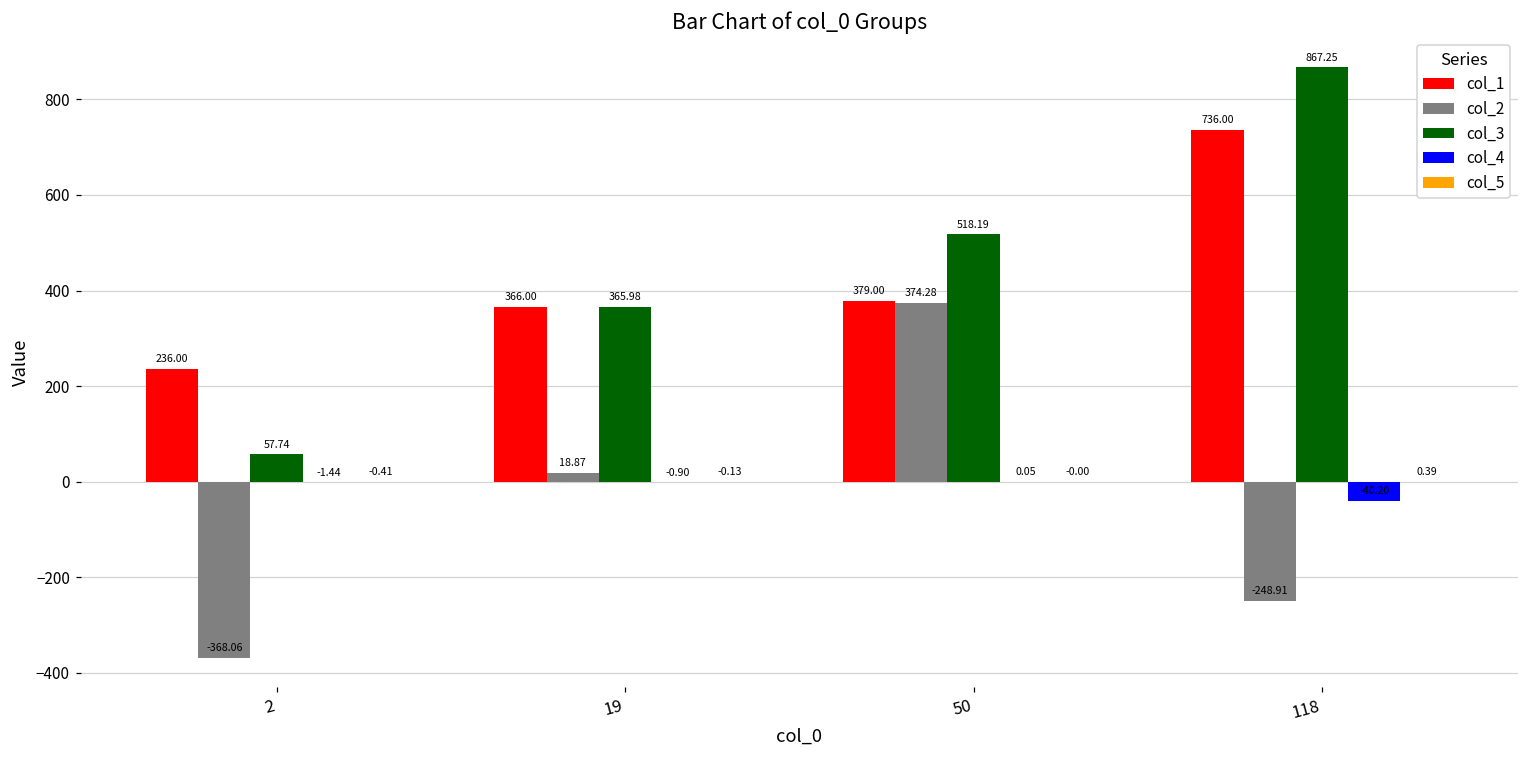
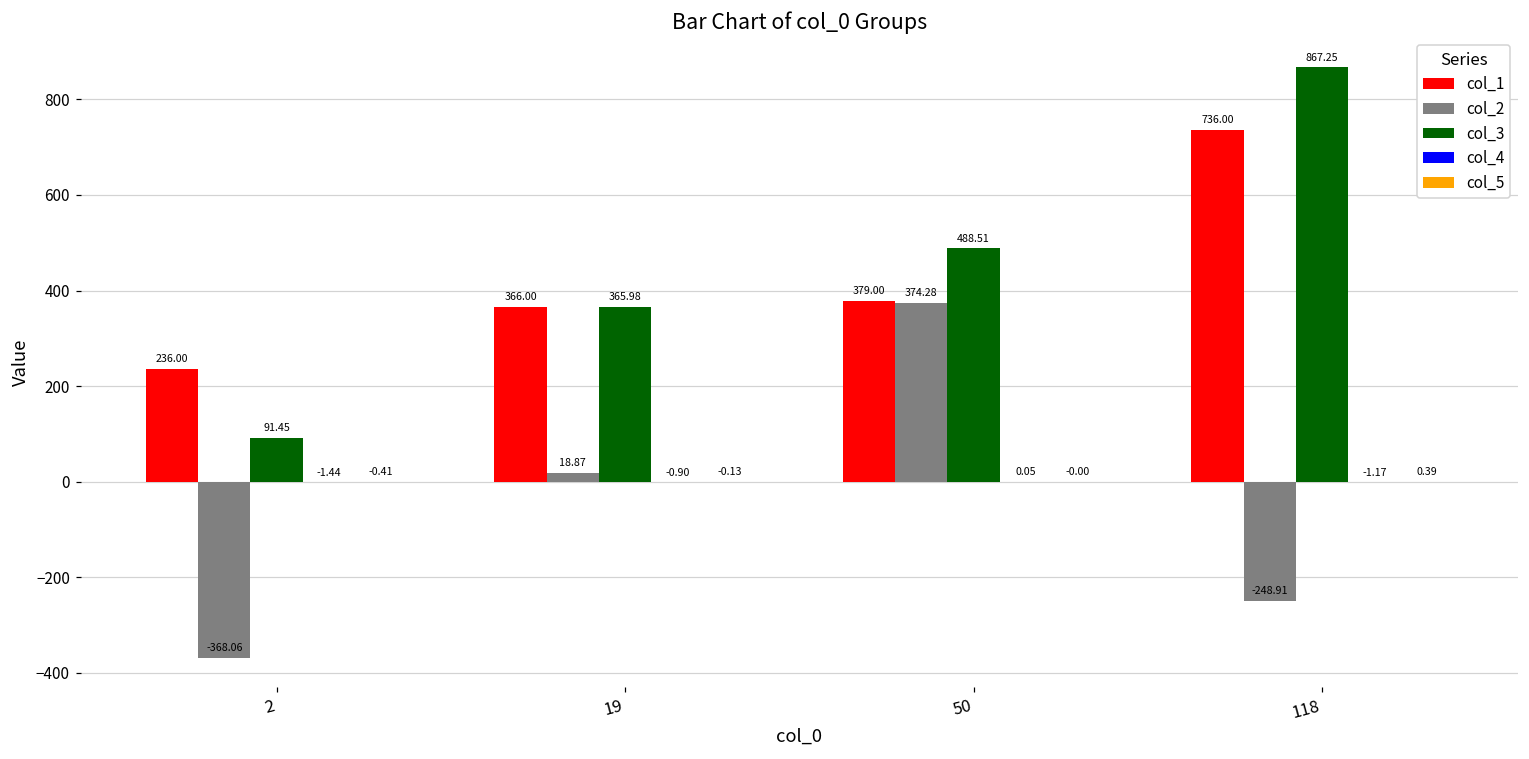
  {
    "col_1": {
      "2": 236.00,
      "19": 366.00,
      "50": 379.00,
      "118": 736.00
    },
    "col_2": {
      "2": -368.06,
      "19": 18.87,
      "50": 374.28,
      "118": -248.91
    },
    "col_3": {
-     "2": 57.74,
+     "2": 91.45,
      "19": 365.98,
-     "50": 518.19,
+     "50": 488.51,
      "118": 867.25
    },
    "col_4": {
      "2": -1.44,
      "19": -0.90,
      "50": 0.05,
-     "118": -40.20
+     "118": -1.17
    },
    "col_5": {
      "2": -0.41,
      "19": -0.13,
      "50": -0.00,
      "118": 0.39
    }
  }
